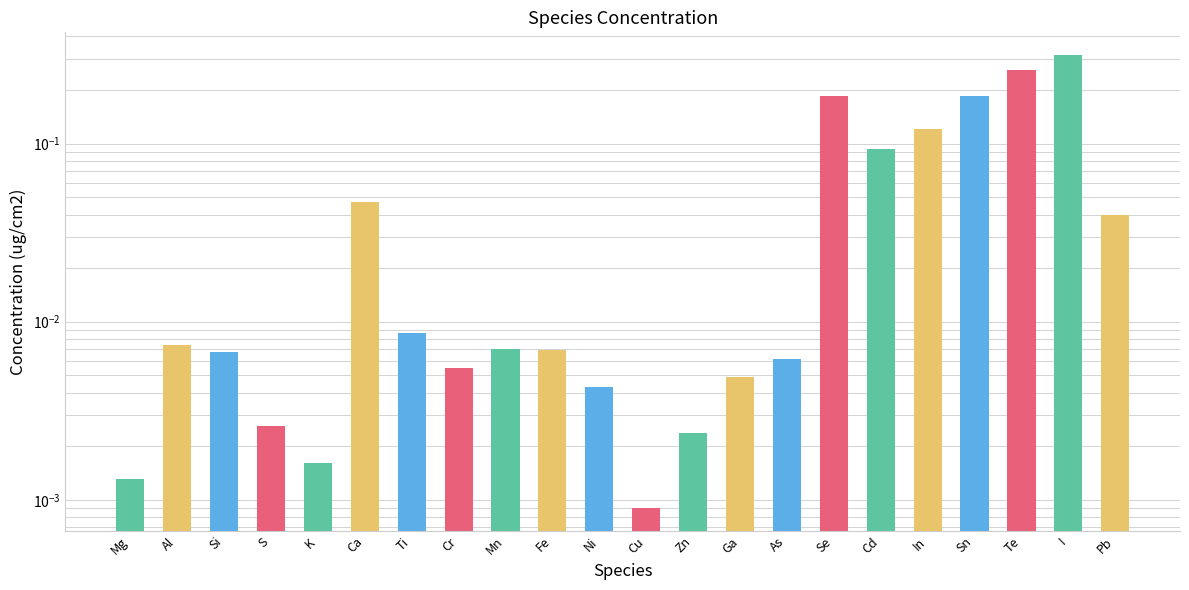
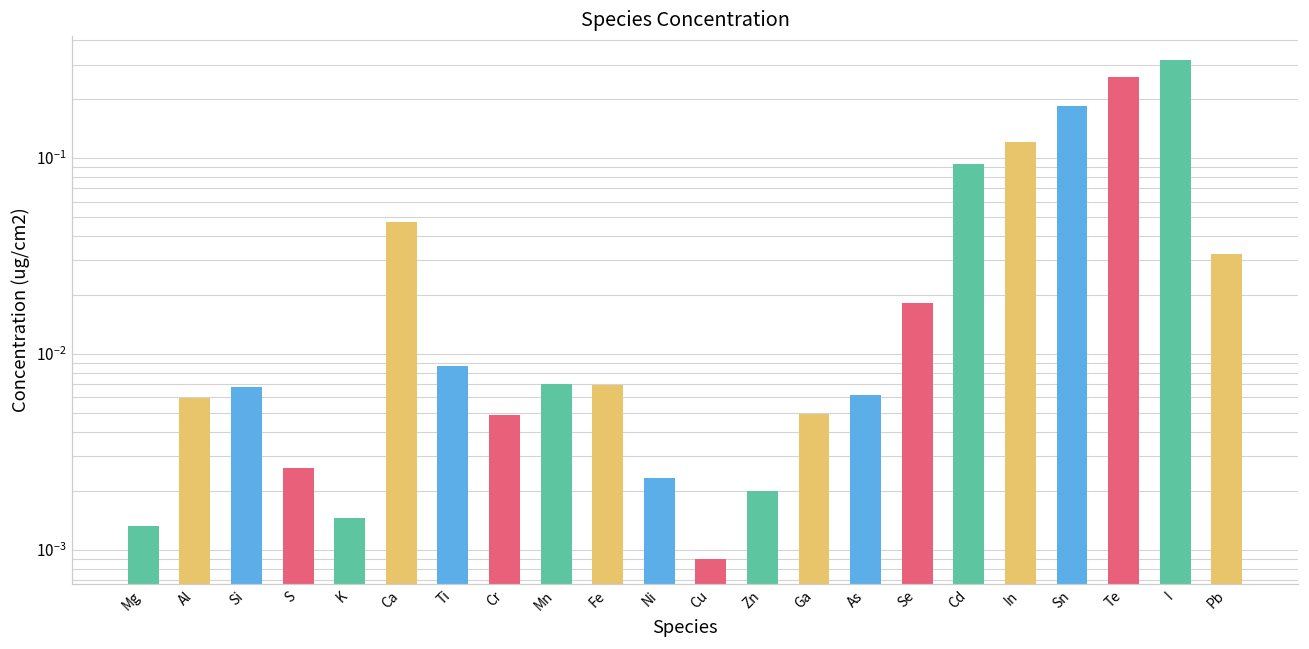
  {
    "Mg": 0.0013,
-   "Al": 0.0074,
+   "Al": 0.0059,
    "Si": 0.0068,
    "S": 0.0026,
-   "K": 0.0016,
+   "K": 0.0014,
    "Ca": 0.047,
    "Ti": 0.009,
-   "Cr": 0.0055,
+   "Cr": 0.0048,
    "Mn": 0.0070,
    "Fe": 0.0069,
-   "Ni": 0.0043,
+   "Ni": 0.0023,
    "Cu": 0.0009,
-   "Zn": 0.0024,
+   "Zn": 0.0020,
    "Ga": 0.0049,
    "As": 0.0062,
-   "Se": 0.18,
+   "Se": 0.018,
    "Cd": 0.09,
    "In": 0.12,
    "Sn": 0.18,
    "Te": 0.26,
    "I": 0.31,
-   "Pb": 0.040
+   "Pb": 0.032
  }
